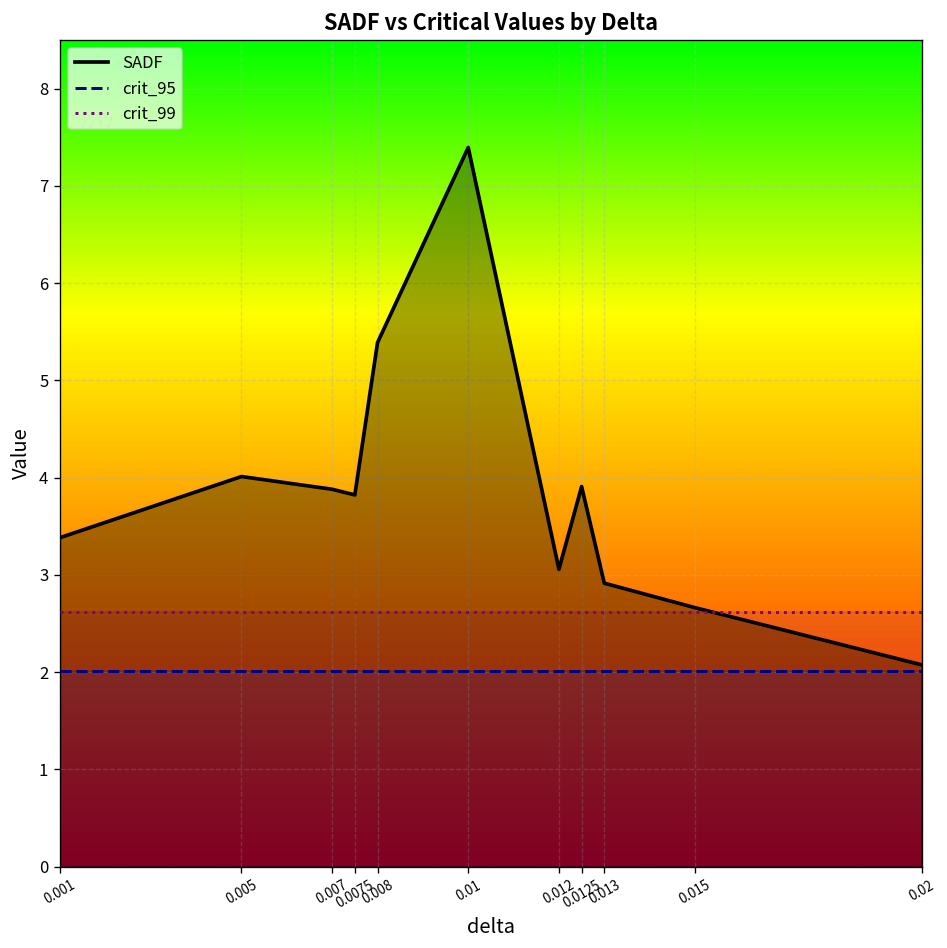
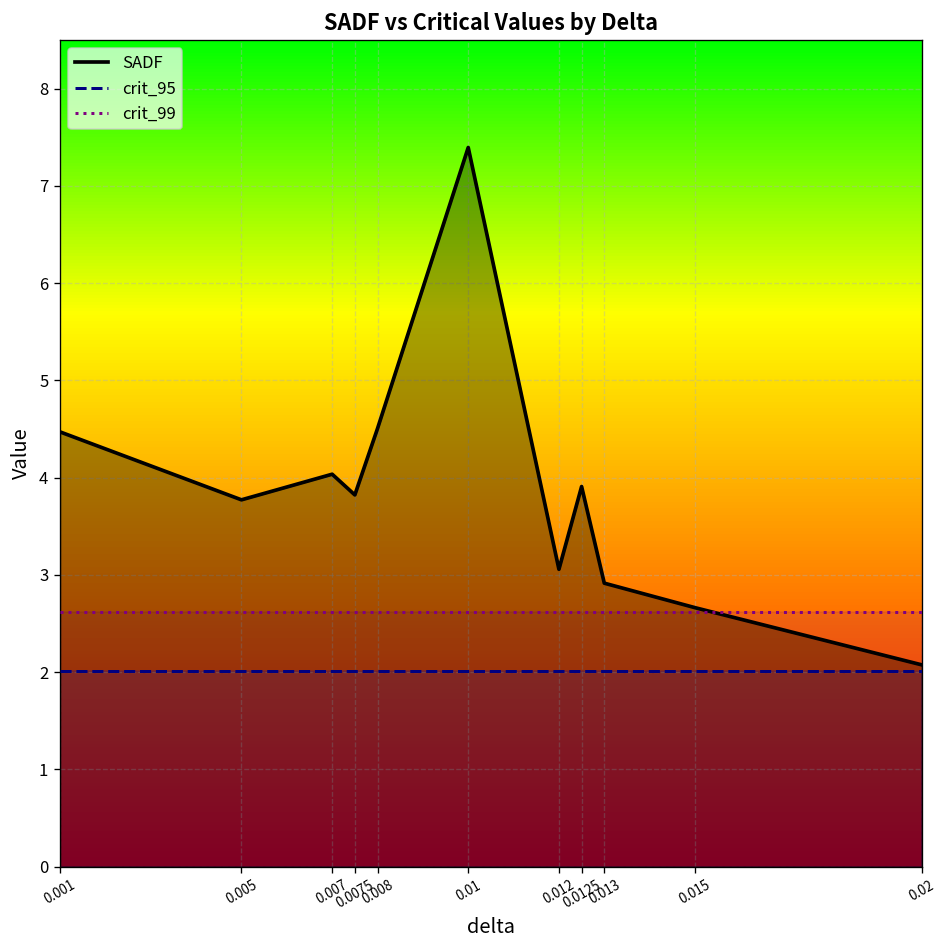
  {
    "SADF": {
-     "0.001": 3.4,
-     "0.005": 4.0,
-     "0.007": 3.9,
+     "0.001": 4.5,
+     "0.005": 3.8,
+     "0.007": 4.0,
      "0.0075": 3.8,
-     "0.008": 5.4,
+     "0.008": 4.5,
      "0.01": 7.4,
      "0.012": 3.1,
      "0.0125": 3.9,
      "0.013": 2.9,
      "0.015": 2.7,
      "0.02": 2.1
    },
    "crit_95": {
      "0.001": 2.0,
      "0.005": 2.0,
      "0.007": 2.0,
      "0.0075": 2.0,
      "0.008": 2.0,
      "0.01": 2.0,
      "0.012": 2.0,
      "0.0125": 2.0,
      "0.013": 2.0,
      "0.015": 2.0,
      "0.02": 2.0
    },
    "crit_99": {
      "0.001": 2.6,
      "0.005": 2.6,
      "0.007": 2.6,
      "0.0075": 2.6,
      "0.008": 2.6,
      "0.01": 2.6,
      "0.012": 2.6,
      "0.0125": 2.6,
      "0.013": 2.6,
      "0.015": 2.6,
      "0.02": 2.6
    }
  }
